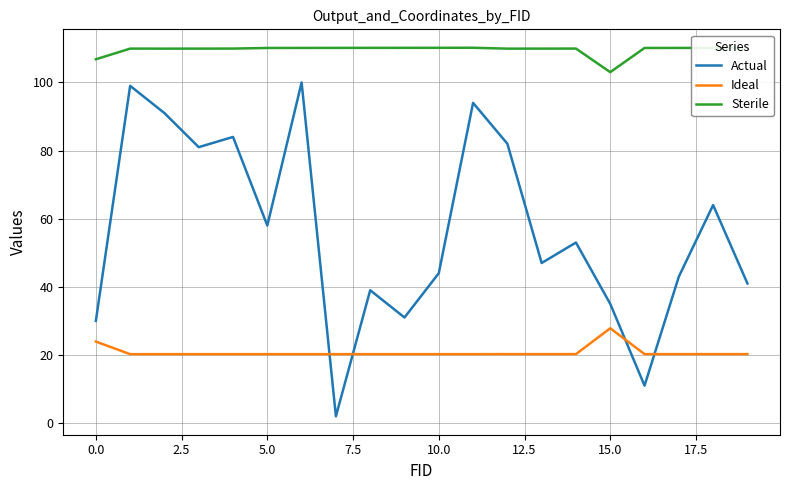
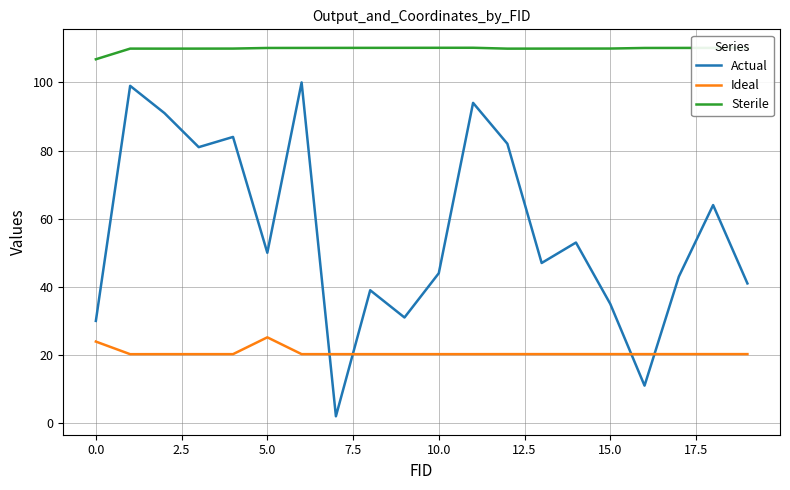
  {
    "Actual": {
      "0.0": 30,
-     "5.0": 58,
+     "5.0": 50,
      "10.0": 44,
      "15.0": 35
    },
    "Ideal": {
      "0.0": 24,
-     "5.0": 20,
+     "5.0": 25,
      "10.0": 20,
-     "15.0": 28
+     "15.0": 20
    },
    "Sterile": {
      "0.0": 107,
      "5.0": 110,
      "10.0": 110,
-     "15.0": 103
+     "15.0": 110
    }
  }
